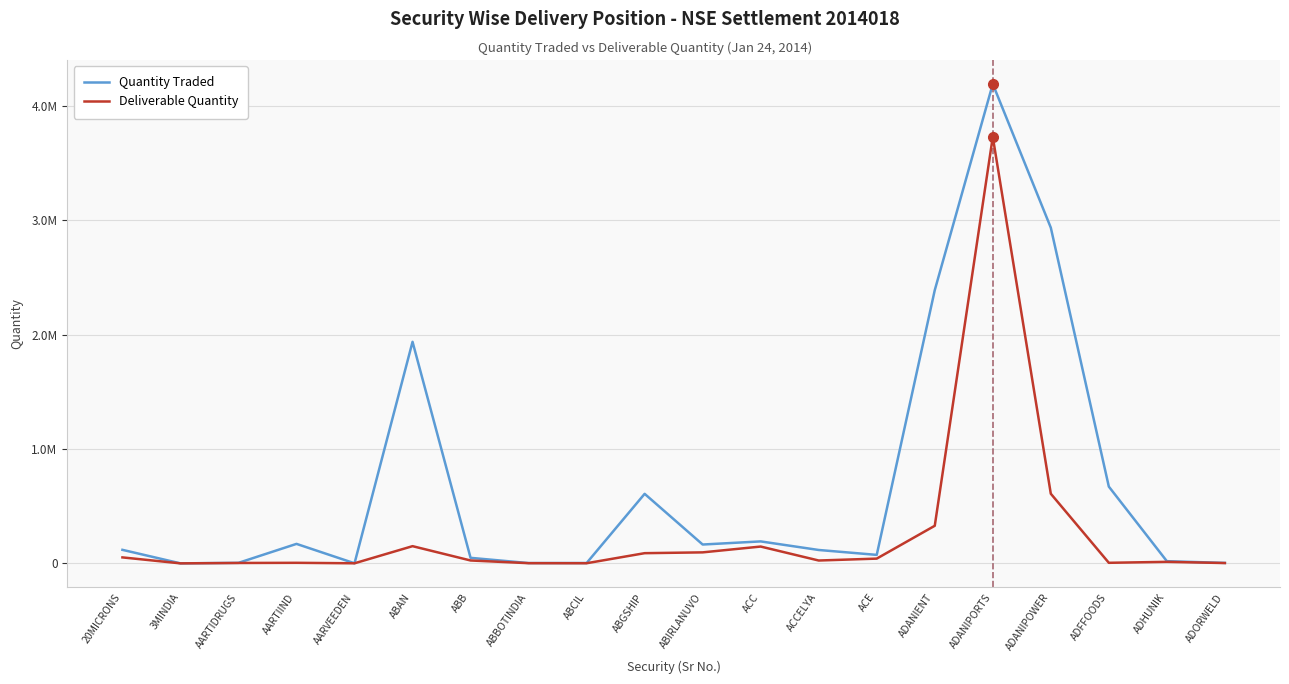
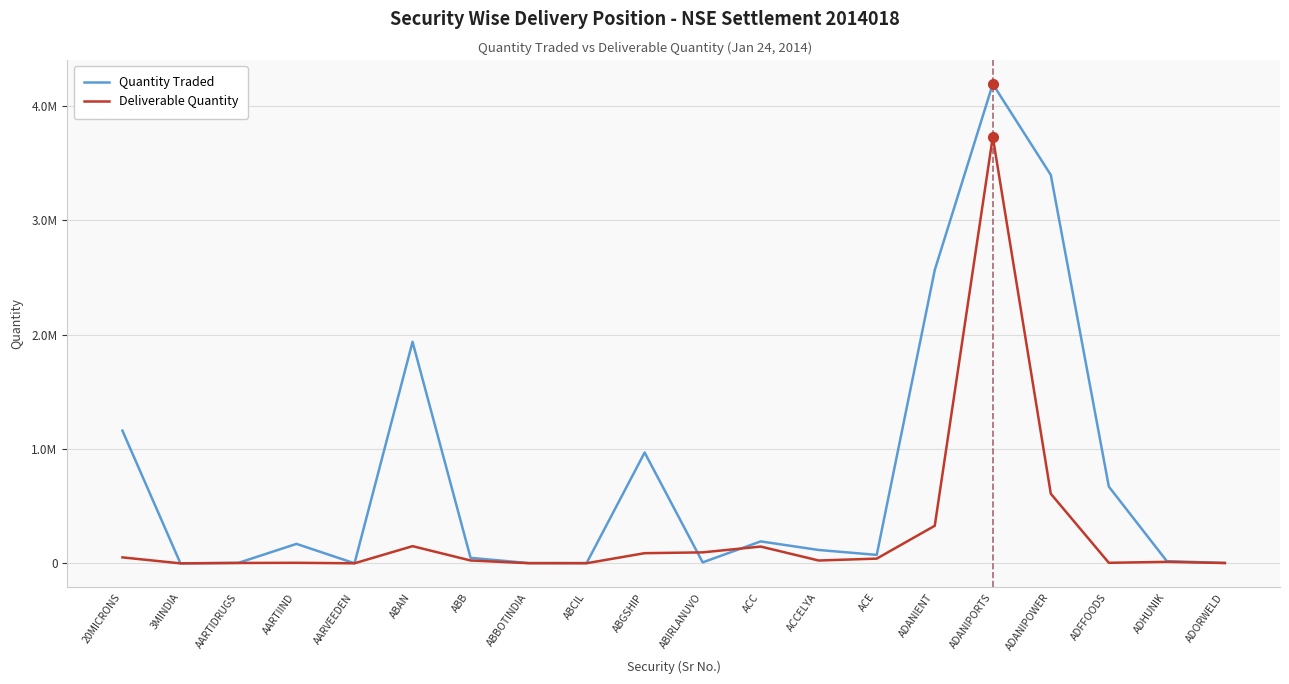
  {
    "Quantity Traded": {
-     "20MICRONS": 120000,
+     "20MICRONS": 1160000,
      "AARTIIND": 170000,
      "ABAN": 1940000,
      "ABB": 50000,
-     "ABGSHIP": 610000,
-     "ABIRLANUVO": 160000,
+     "ABGSHIP": 970000,
+     "ABIRLANUVO": 10000,
      "ACC": 190000,
      "ACCELYA": 120000,
      "ACE": 70000,
-     "ADANIENT": 2390000,
-     "ADANIPOWER": 2940000,
+     "ADANIENT": 2570000,
+     "ADANIPOWER": 3400000,
      "ADFFOODS": 670000
    }
  }
